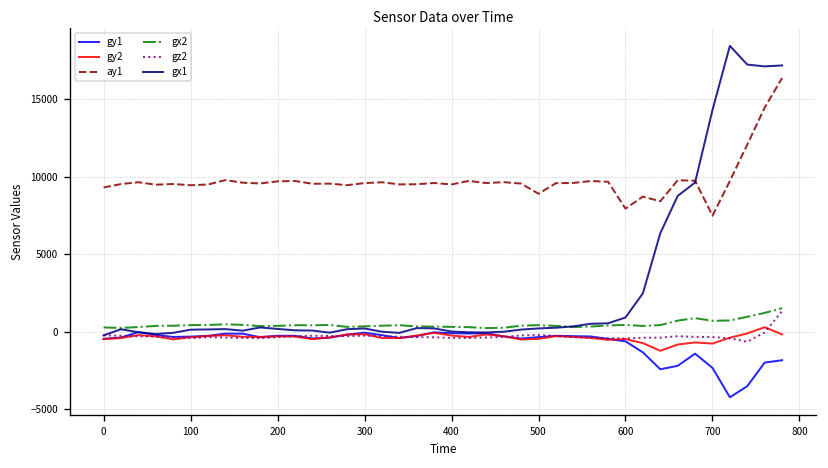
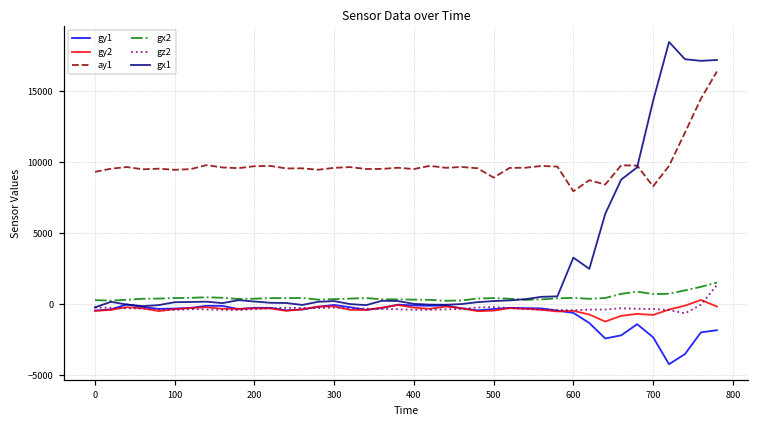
  {
    "gy1": {
      "700": -2300
    },
    "gy2": {
      "700": -800
    },
    "ay1": {
      "0": 9300,
      "100": 9500,
      "200": 9700,
      "300": 9600,
      "400": 9500,
      "500": 8900,
      "600": 7900,
-     "700": 7500
+     "700": 8300
    },
    "gx2": {
      "0": 300,
      "100": 400,
      "400": 300,
      "500": 400,
      "600": 400,
      "700": 700
    },
    "gz2": {
      "700": -300
    },
    "gx1": {
      "100": 100,
      "500": 200,
-     "600": 900,
+     "600": 3300,
      "700": 14300
    }
  }
